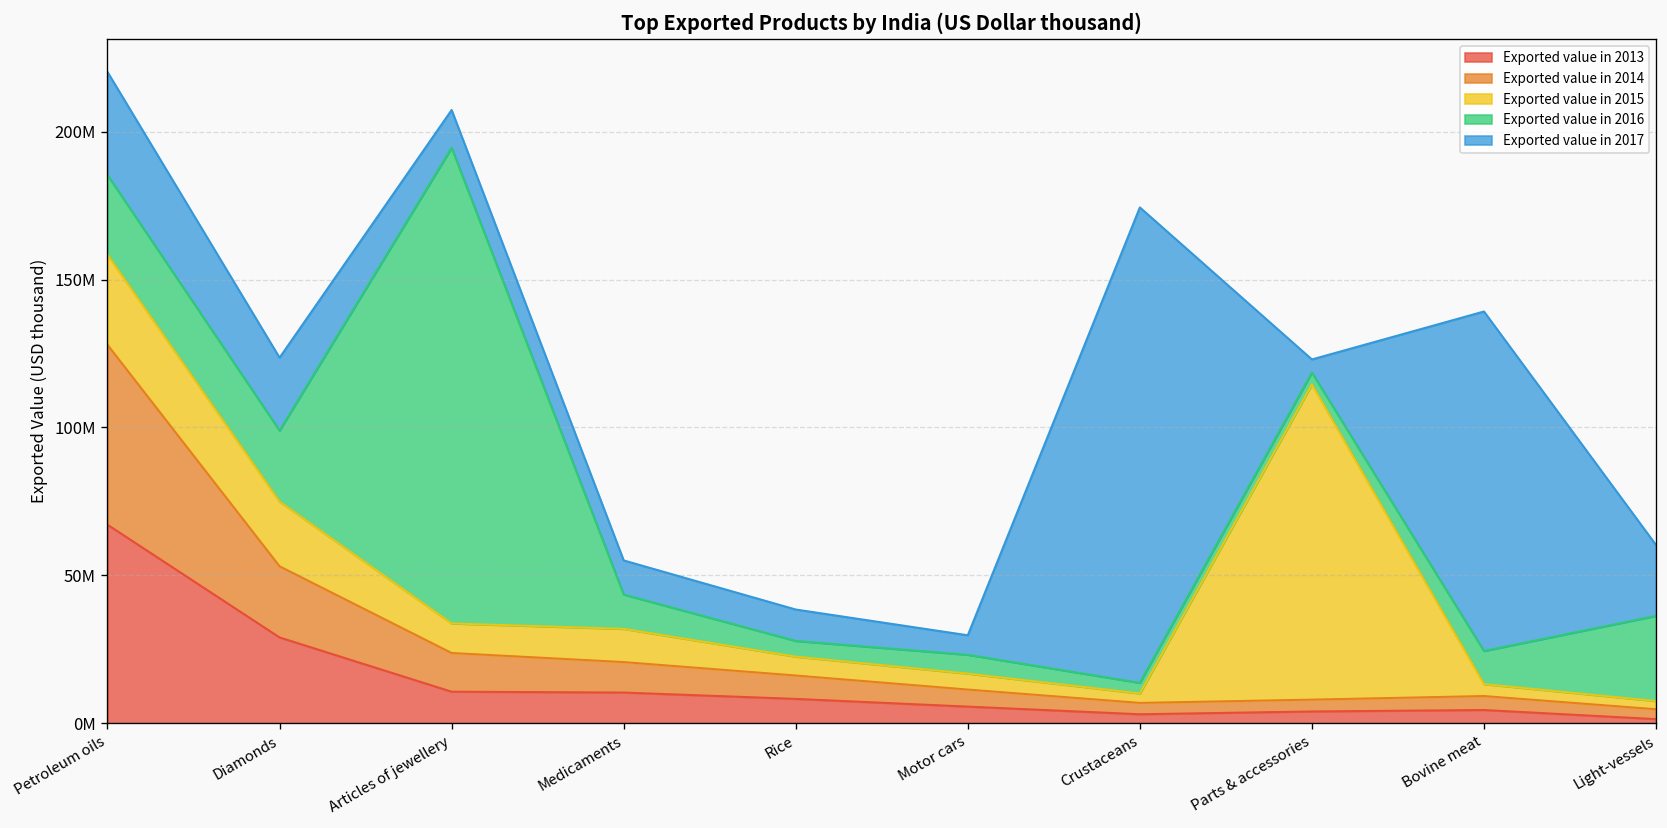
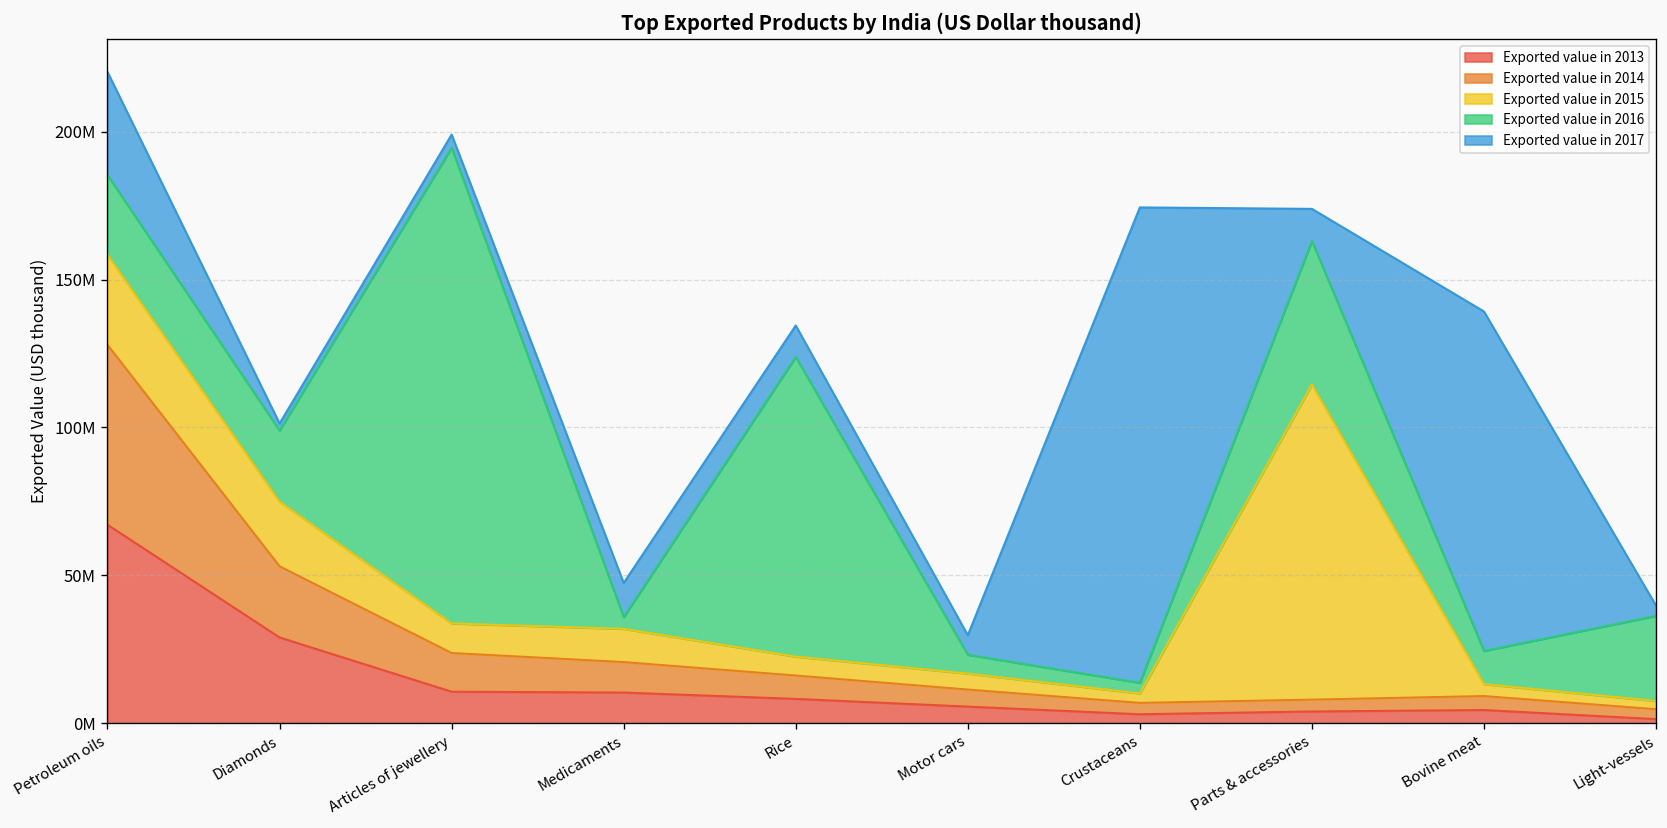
  {
    "Exported value in 2015": {
      "Petroleum oils": 30000000,
      "Diamonds": 22000000,
      "Articles of jewellery": 10000000,
      "Medicaments": 11000000,
      "Rice": 6000000,
      "Motor cars": 5000000,
      "Crustaceans": 3000000,
      "Parts & accessories": 107000000,
      "Bovine meat": 4000000,
      "Light-vessels": 3000000
    },
    "Exported value in 2016": {
      "Petroleum oils": 27000000,
      "Diamonds": 24000000,
      "Articles of jewellery": 161000000,
-     "Medicaments": 12000000,
-     "Rice": 5000000,
+     "Medicaments": 4000000,
+     "Rice": 101000000,
      "Motor cars": 6000000,
      "Crustaceans": 4000000,
-     "Parts & accessories": 4000000,
+     "Parts & accessories": 48000000,
      "Bovine meat": 11000000,
      "Light-vessels": 29000000
    },
    "Exported value in 2017": {
      "Petroleum oils": 35000000,
-     "Diamonds": 25000000,
-     "Articles of jewellery": 13000000,
+     "Diamonds": 2000000,
+     "Articles of jewellery": 4000000,
      "Medicaments": 12000000,
      "Rice": 11000000,
      "Motor cars": 7000000,
      "Crustaceans": 161000000,
-     "Parts & accessories": 4000000,
+     "Parts & accessories": 11000000,
      "Bovine meat": 115000000,
-     "Light-vessels": 24000000
+     "Light-vessels": 3000000
    }
  }
